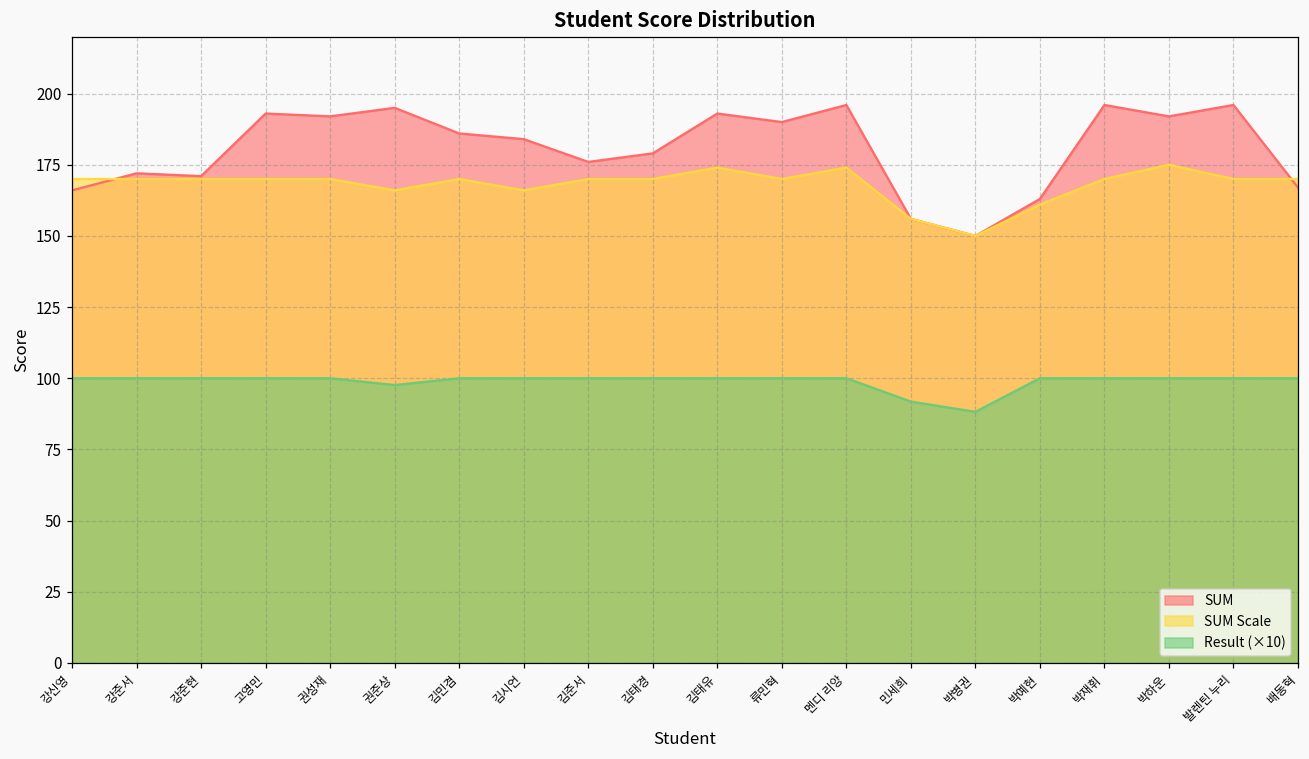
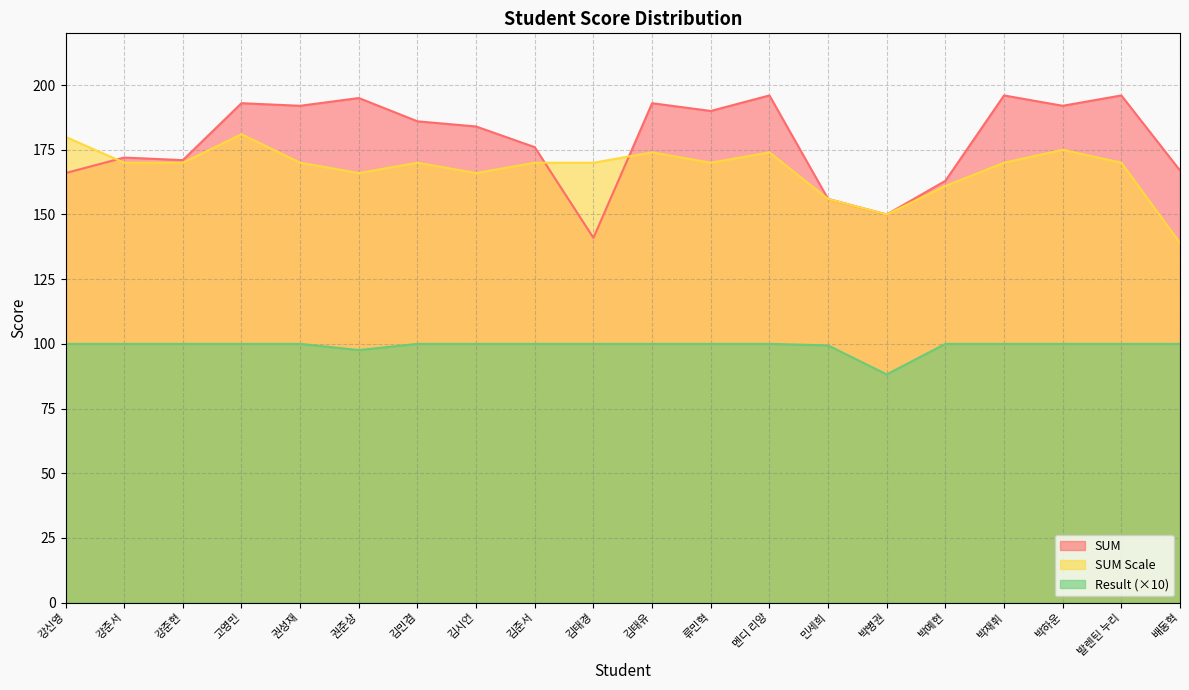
  {
    "SUM": {
      "강신영": 166,
      "강준서": 172,
      "강준현": 171,
      "고영민": 193,
      "권성재": 192,
      "권준상": 195,
      "김민겸": 186,
      "김시언": 184,
      "김준서": 176,
-     "김태경": 179,
+     "김태경": 141,
      "김태유": 193,
      "류민혁": 190,
      "멘디 리앙": 196,
      "박예현": 163,
      "박재휘": 196,
      "박하운": 192,
      "발렌틴 누리": 196,
      "배동혁": 167
    },
    "SUM Scale": {
-     "강신영": 170,
+     "강신영": 180,
      "강준서": 170,
      "강준현": 170,
-     "고영민": 170,
+     "고영민": 181,
      "권성재": 170,
      "권준상": 166,
      "김민겸": 170,
      "김시언": 166,
      "김준서": 170,
      "김태경": 170,
      "김태유": 174,
      "류민혁": 170,
      "멘디 리앙": 174,
      "박예현": 161,
      "박재휘": 170,
      "박하운": 175,
      "발렌틴 누리": 170,
-     "배동혁": 170
+     "배동혁": 139
    },
    "Result (×10)": {
      "강신영": 100,
      "강준서": 100,
      "강준현": 100,
      "고영민": 100,
      "권성재": 100,
      "권준상": 98,
      "김민겸": 100,
      "김시언": 100,
      "김준서": 100,
      "김태경": 100,
      "김태유": 100,
      "류민혁": 100,
      "멘디 리앙": 100,
-     "민세희": 92,
+     "민세희": 99,
      "박병권": 88,
      "박예현": 100,
      "박재휘": 100,
      "박하운": 100,
      "발렌틴 누리": 100,
      "배동혁": 100
    }
  }
